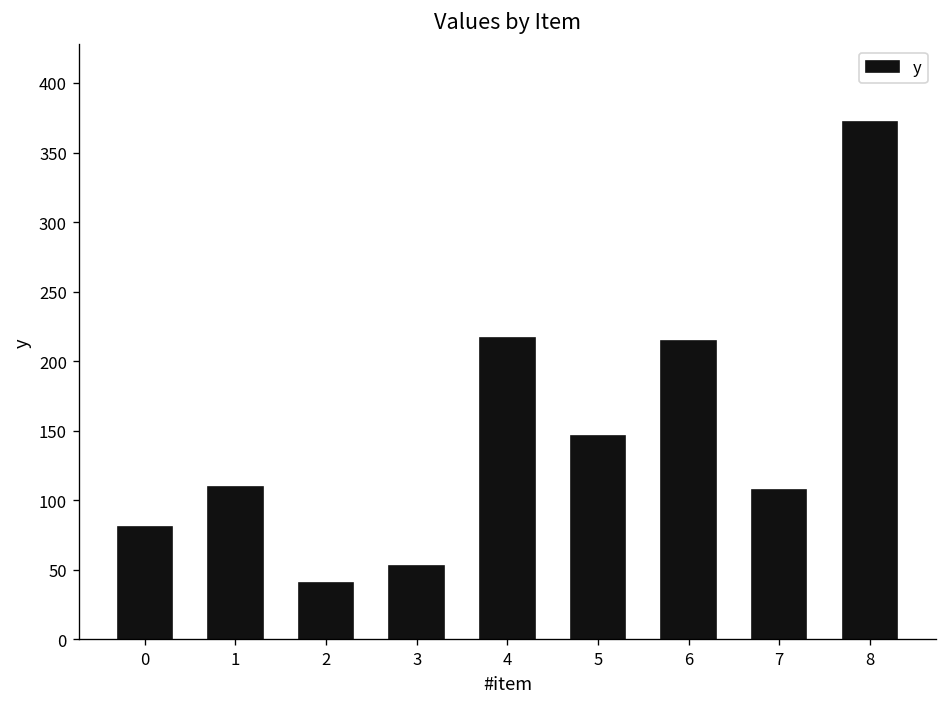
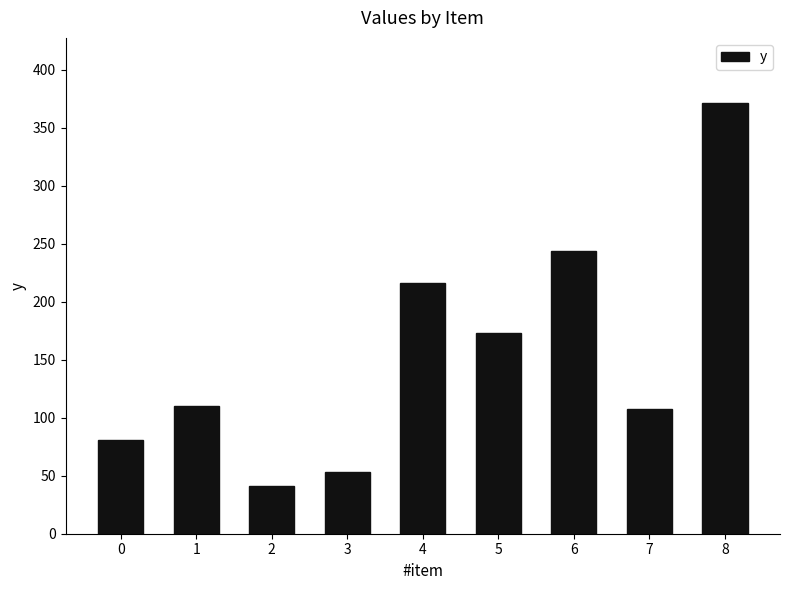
  {
    "0": 81,
    "1": 110,
    "2": 41,
    "3": 53,
    "4": 217,
-   "5": 146,
-   "6": 214,
+   "5": 173,
+   "6": 244,
    "7": 108,
    "8": 372
  }
